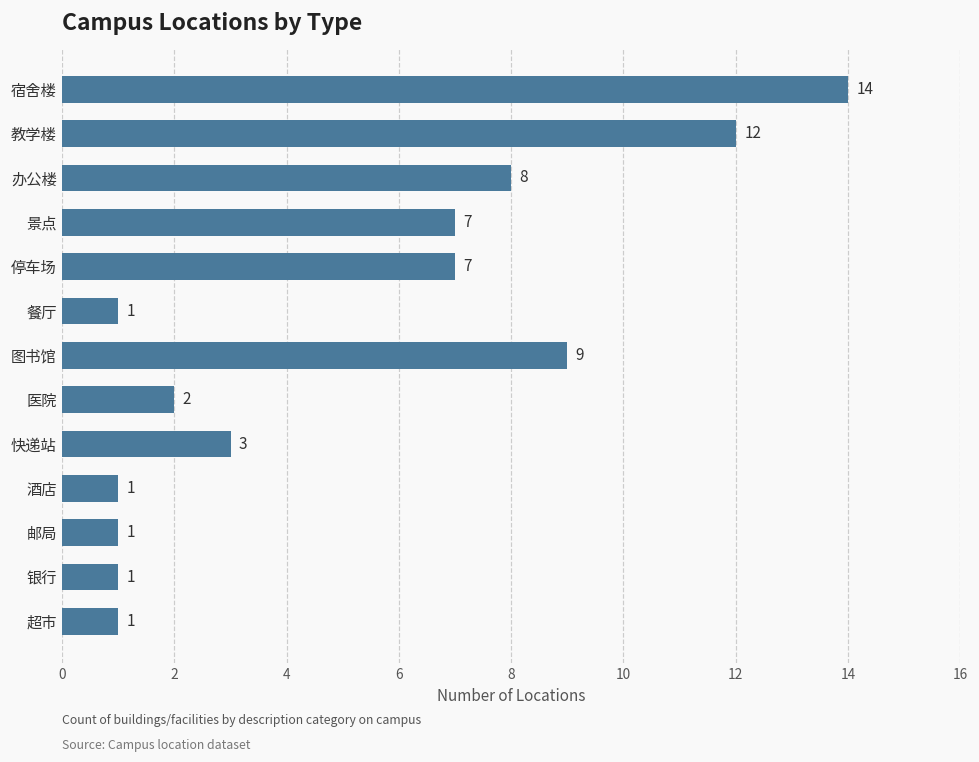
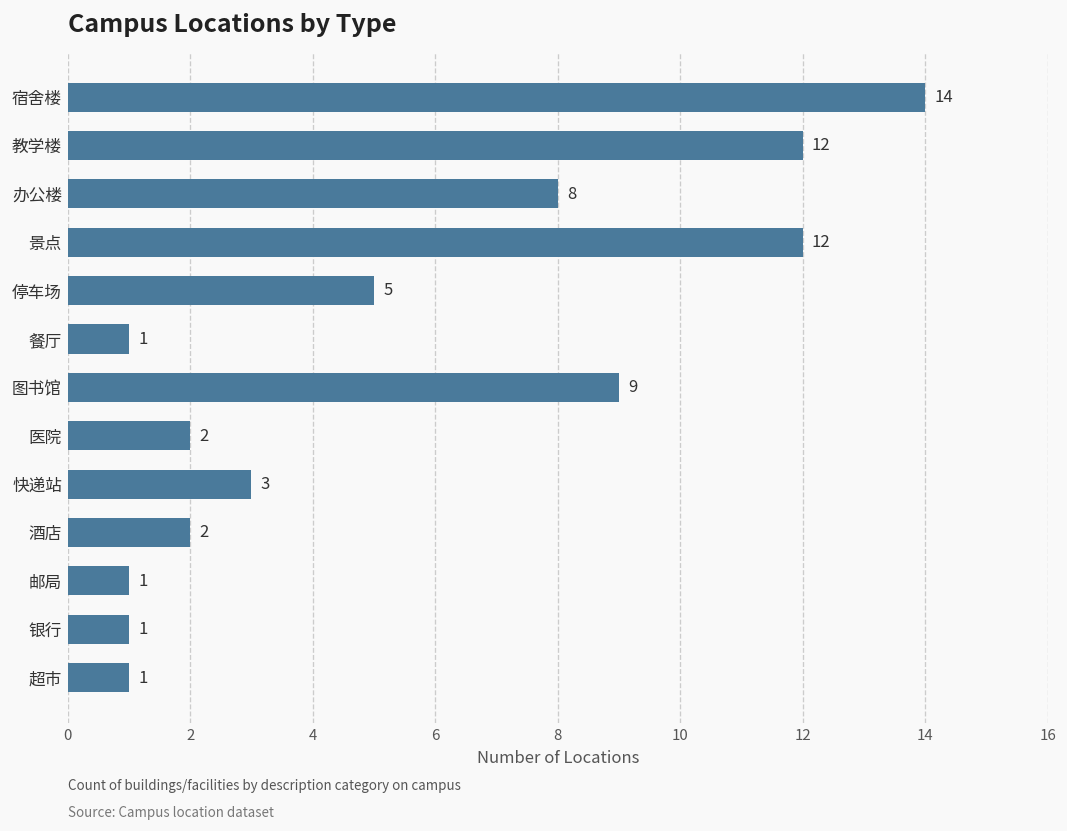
  {
    "宿舍楼": 14,
    "教学楼": 12,
    "办公楼": 8,
-   "景点": 7,
-   "停车场": 7,
+   "景点": 12,
+   "停车场": 5,
    "餐厅": 1,
    "图书馆": 9,
    "医院": 2,
    "快递站": 3,
-   "酒店": 1,
+   "酒店": 2,
    "邮局": 1,
    "银行": 1,
    "超市": 1
  }
